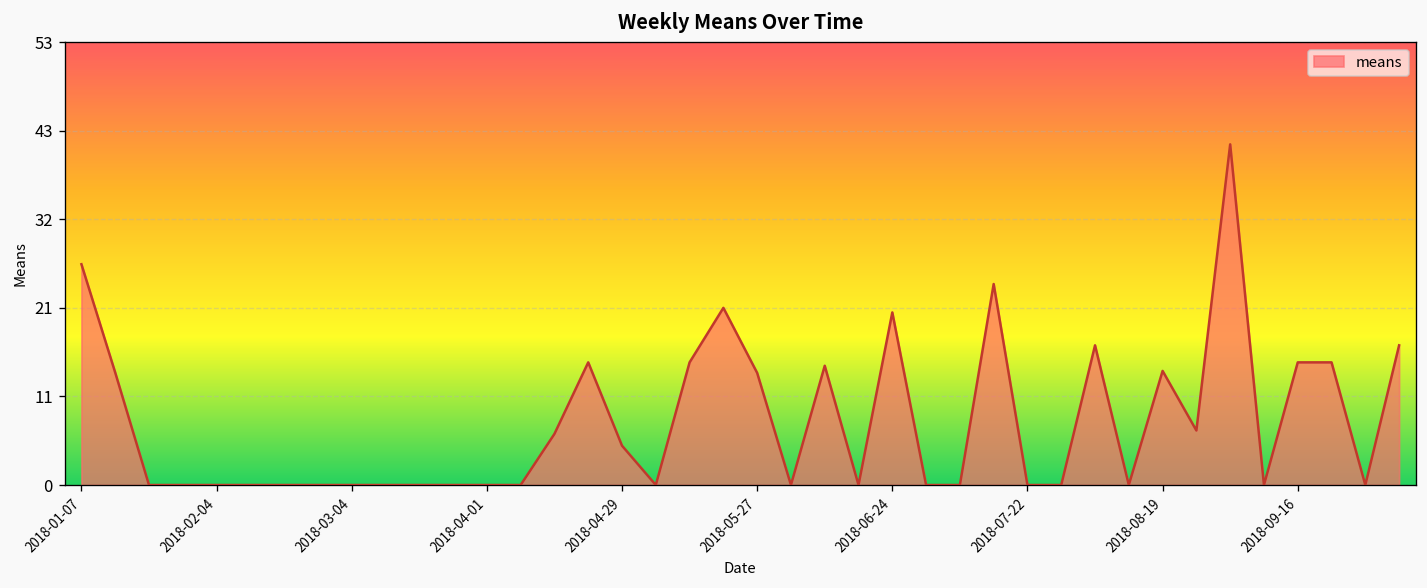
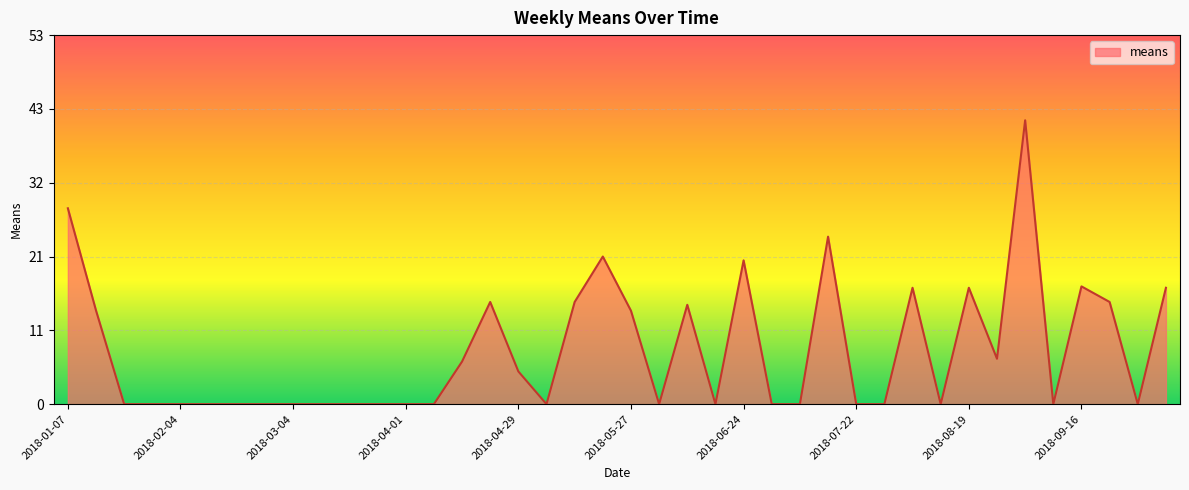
  {
-   "2018-01-07": 27,
+   "2018-01-07": 28,
    "2018-02-04": 0,
    "2018-03-04": 0,
    "2018-04-01": 0,
    "2018-04-29": 5,
    "2018-05-27": 13,
    "2018-06-24": 21,
    "2018-07-22": 0,
-   "2018-08-19": 14,
-   "2018-09-16": 15
+   "2018-08-19": 17,
+   "2018-09-16": 17
  }
